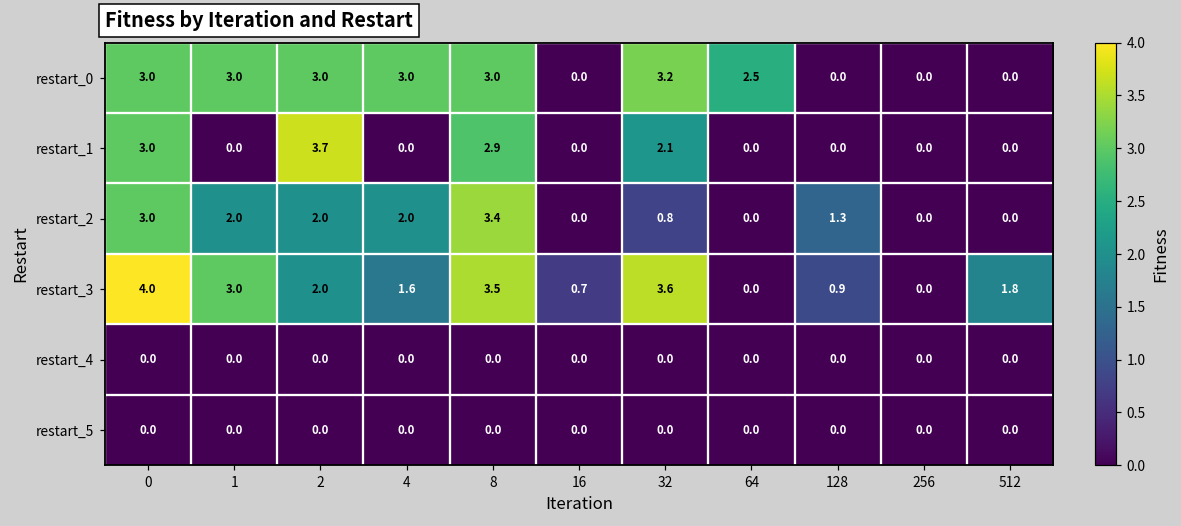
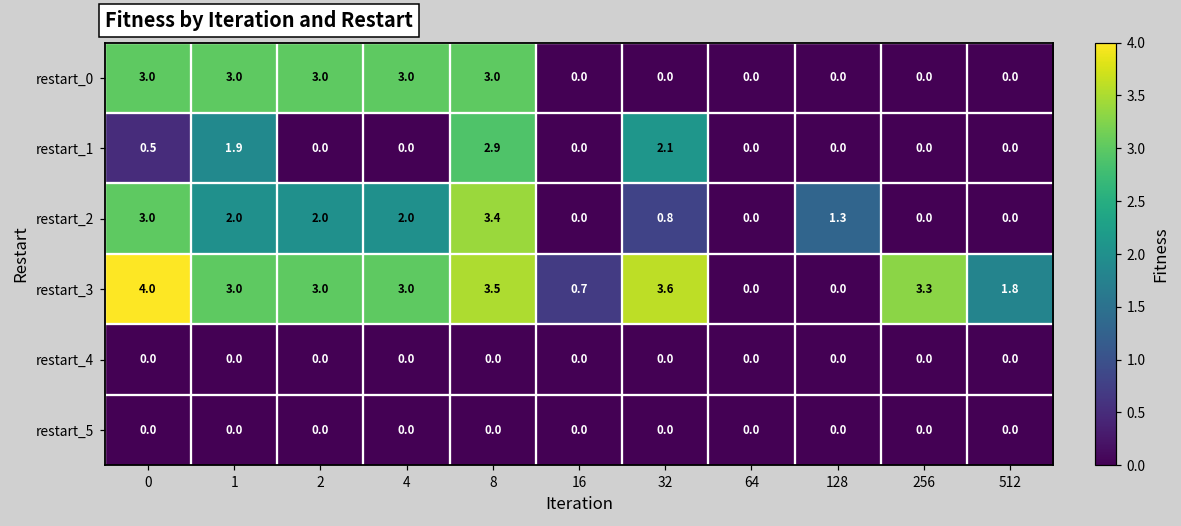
  {
    "restart_0": {
      "0": 3.0,
      "1": 3.0,
      "2": 3.0,
      "4": 3.0,
      "8": 3.0,
      "16": 0.0,
-     "32": 3.2,
-     "64": 2.5,
+     "32": 0.0,
+     "64": 0.0,
      "128": 0.0,
      "256": 0.0,
      "512": 0.0
    },
    "restart_1": {
-     "0": 3.0,
-     "1": 0.0,
-     "2": 3.7,
+     "0": 0.5,
+     "1": 1.9,
+     "2": 0.0,
      "4": 0.0,
      "8": 2.9,
      "16": 0.0,
      "32": 2.1,
      "64": 0.0,
      "128": 0.0,
      "256": 0.0,
      "512": 0.0
    },
    "restart_2": {
      "0": 3.0,
      "1": 2.0,
      "2": 2.0,
      "4": 2.0,
      "8": 3.4,
      "16": 0.0,
      "32": 0.8,
      "64": 0.0,
      "128": 1.3,
      "256": 0.0,
      "512": 0.0
    },
    "restart_3": {
      "0": 4.0,
      "1": 3.0,
-     "2": 2.0,
-     "4": 1.6,
+     "2": 3.0,
+     "4": 3.0,
      "8": 3.5,
      "16": 0.7,
      "32": 3.6,
      "64": 0.0,
-     "128": 0.9,
-     "256": 0.0,
+     "128": 0.0,
+     "256": 3.3,
      "512": 1.8
    },
    "restart_4": {
      "0": 0.0,
      "1": 0.0,
      "2": 0.0,
      "4": 0.0,
      "8": 0.0,
      "16": 0.0,
      "32": 0.0,
      "64": 0.0,
      "128": 0.0,
      "256": 0.0,
      "512": 0.0
    },
    "restart_5": {
      "0": 0.0,
      "1": 0.0,
      "2": 0.0,
      "4": 0.0,
      "8": 0.0,
      "16": 0.0,
      "32": 0.0,
      "64": 0.0,
      "128": 0.0,
      "256": 0.0,
      "512": 0.0
    }
  }
